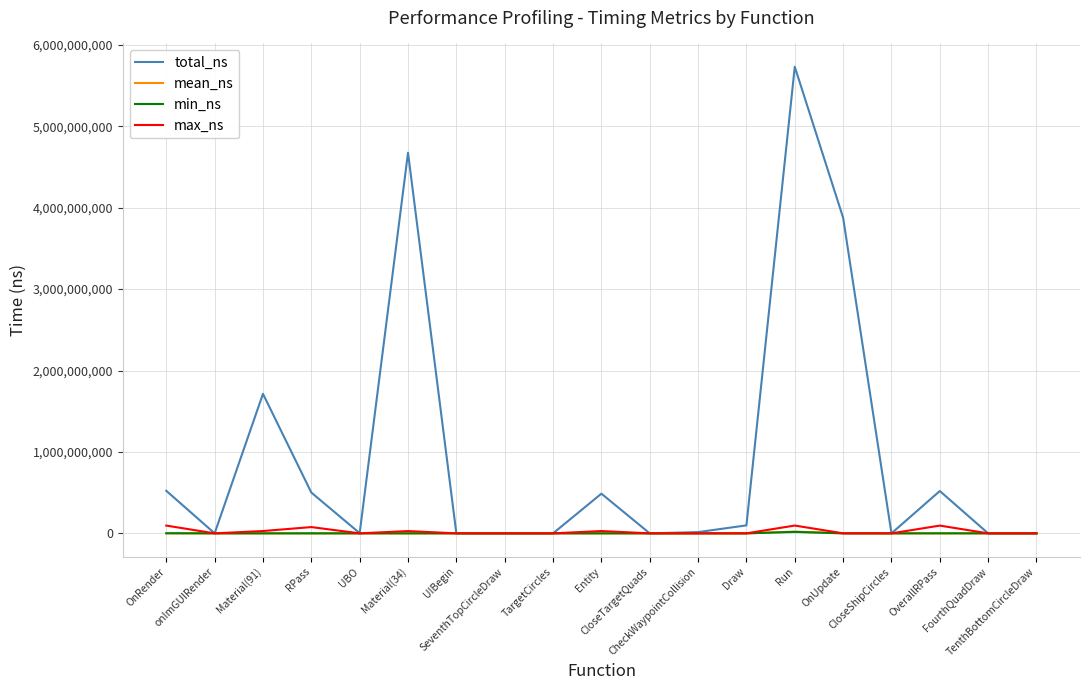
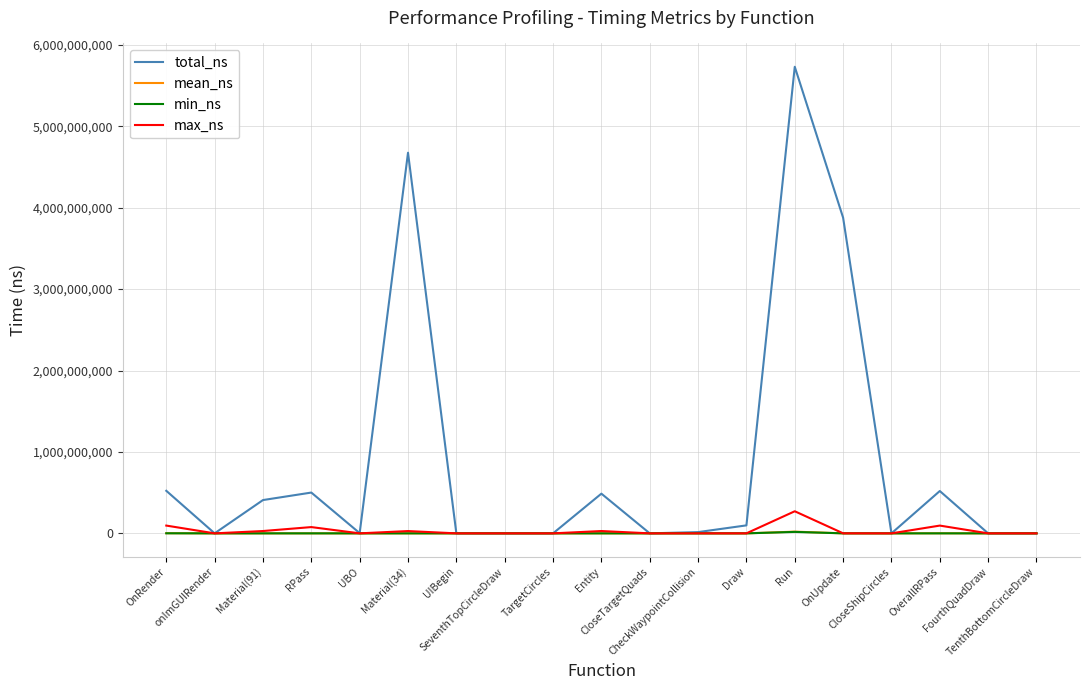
  {
    "total_ns": {
      "OnRender": "500,000,000",
-     "Material(91)": "1,700,000,000",
+     "Material(91)": "400,000,000",
      "RPass": "500,000,000",
      "Material(34)": "4,700,000,000",
      "Entity": "500,000,000",
      "Draw": "100,000,000",
      "Run": "5,700,000,000",
      "OnUpdate": "3,900,000,000",
      "OverallRPass": "500,000,000"
    },
    "min_ns": {
      "OnRender": "0",
      "RPass": "0",
      "Run": "0",
      "OverallRPass": "0"
    },
    "max_ns": {
      "OnRender": "100,000,000",
      "RPass": "100,000,000",
-     "Run": "100,000,000",
+     "Run": "300,000,000",
      "OverallRPass": "100,000,000"
    }
  }
